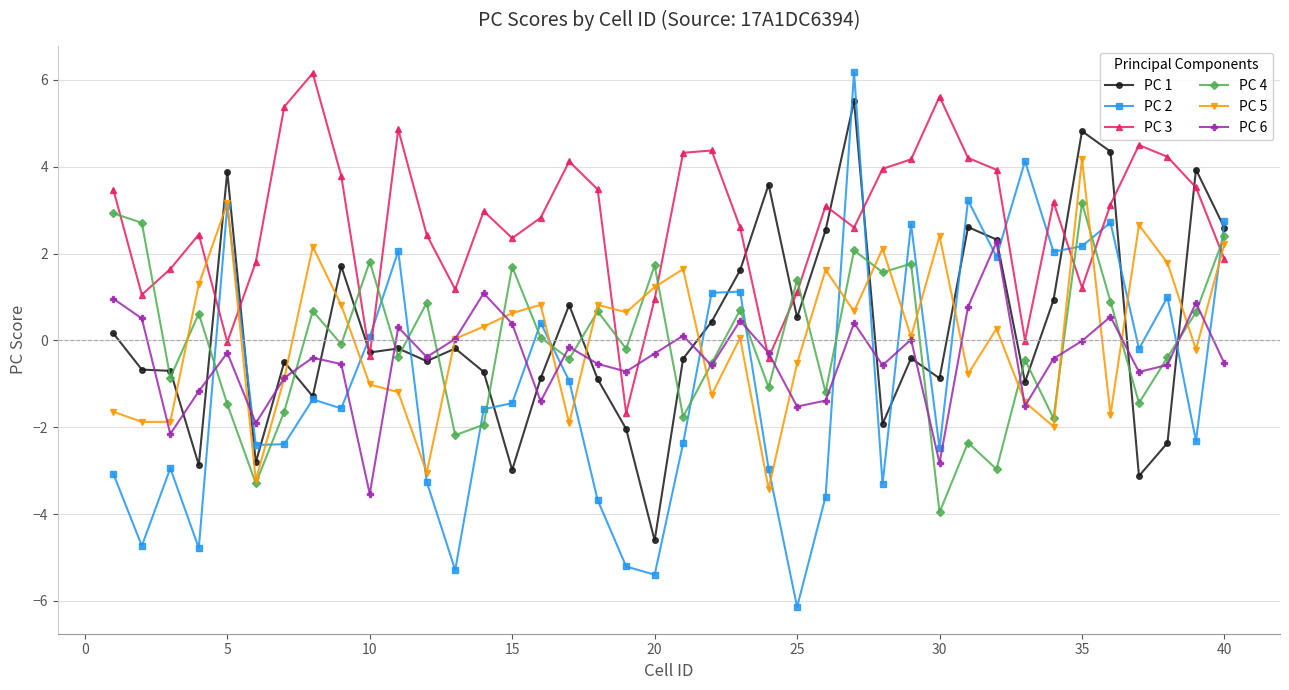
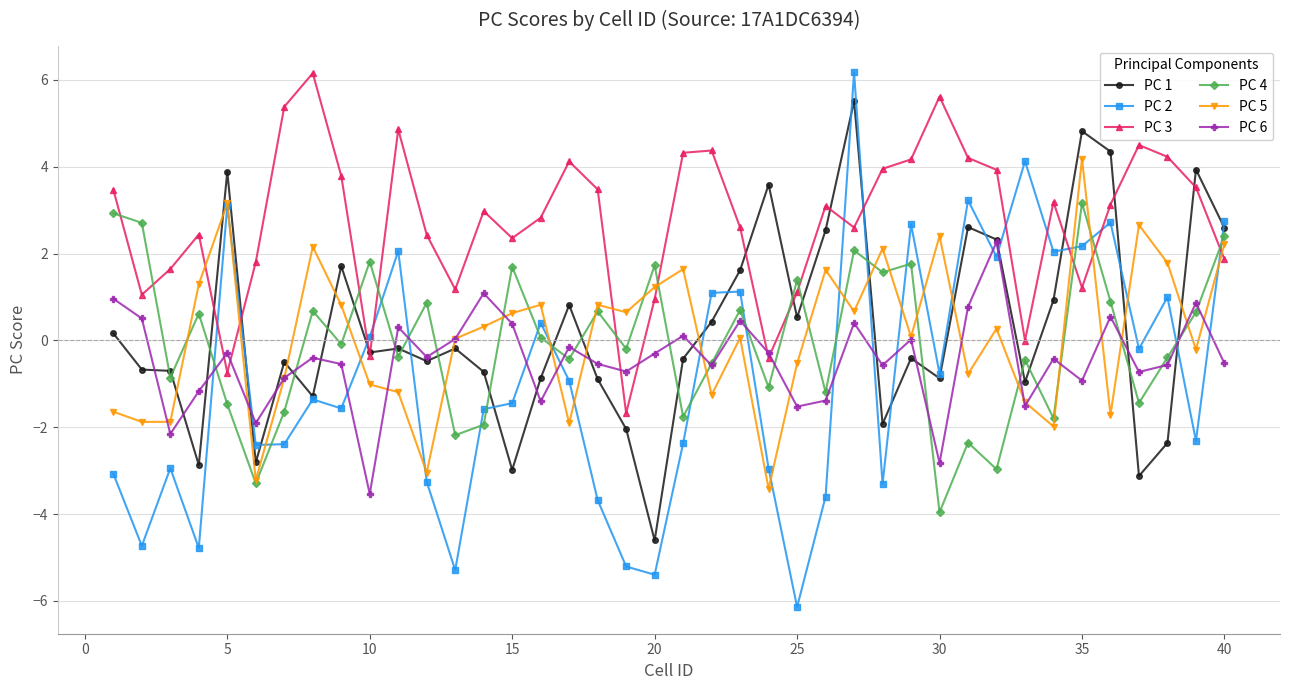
  {
    "PC 1": {
      "5": 3.9,
      "10": -0.3,
      "15": -3.0,
      "20": -4.6,
      "25": 0.5,
      "30": -0.9,
      "35": 4.8,
      "40": 2.6
    },
    "PC 2": {
      "10": 0.1,
      "15": -1.4,
      "20": -5.4,
      "25": -6.1,
-     "30": -2.5,
+     "30": -0.8,
      "35": 2.2,
      "40": 2.8
    },
    "PC 3": {
-     "5": 0.0,
+     "5": -0.7,
      "10": -0.4,
      "15": 2.4,
      "20": 1.0,
      "25": 1.1,
      "30": 5.6,
      "35": 1.2,
      "40": 1.9
    },
    "PC 4": {
      "5": -1.5,
      "10": 1.8,
      "15": 1.7,
      "20": 1.7,
      "25": 1.4,
      "30": -4.0,
      "35": 3.2,
      "40": 2.4
    },
    "PC 5": {
      "10": -1.0,
      "15": 0.6,
      "20": 1.2,
      "25": -0.5,
      "30": 2.4,
      "35": 4.2,
      "40": 2.2
    },
    "PC 6": {
      "5": -0.3,
      "10": -3.5,
      "15": 0.4,
      "20": -0.3,
      "25": -1.5,
      "30": -2.8,
-     "35": 0.0,
+     "35": -0.9,
      "40": -0.5
    }
  }
